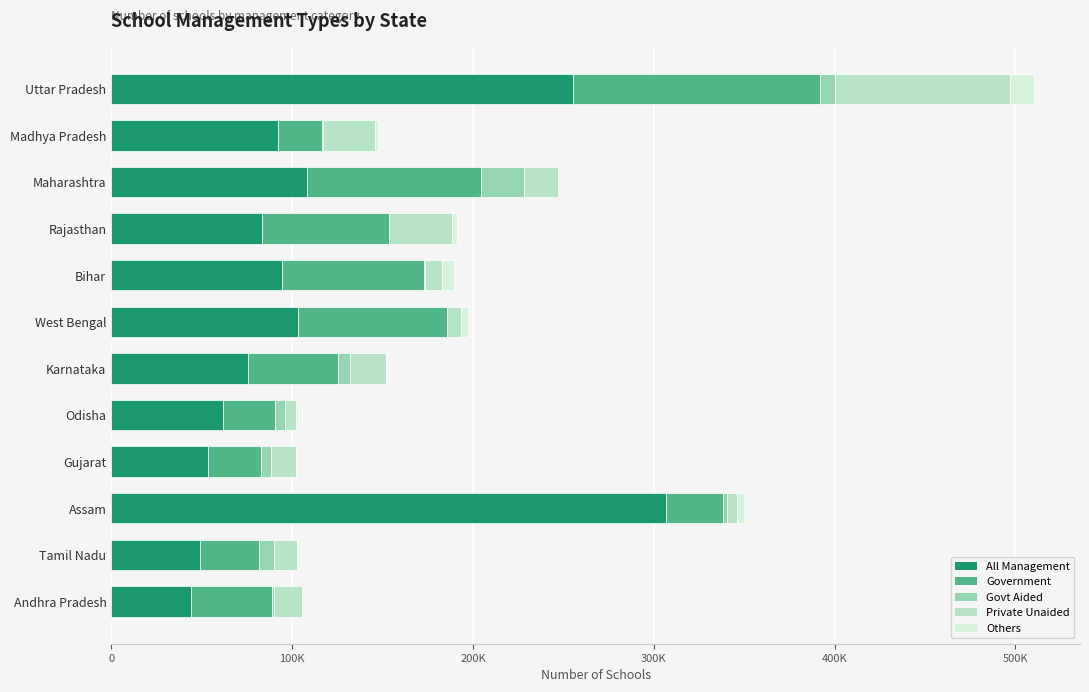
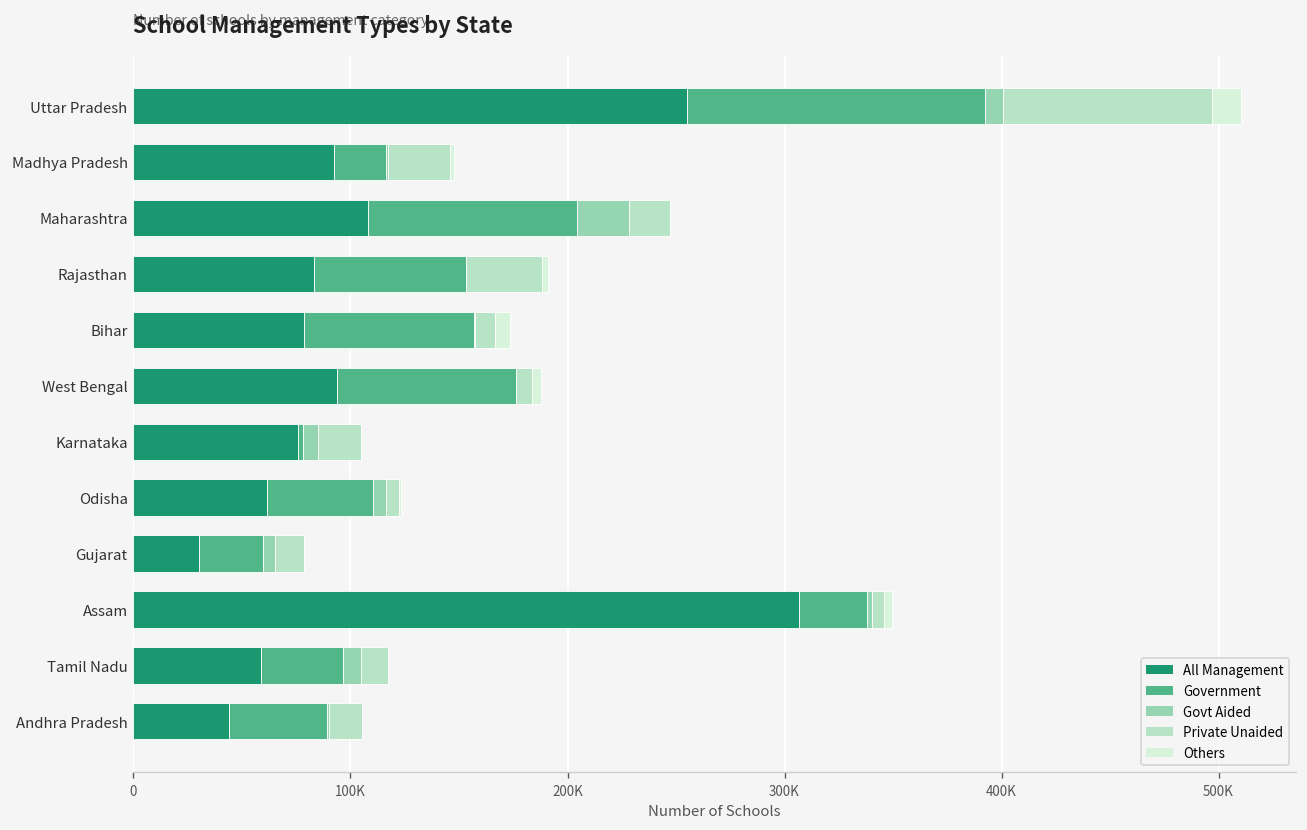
  {
    "All Management": {
      "Uttar Pradesh": 255000,
      "Madhya Pradesh": 92000,
      "Maharashtra": 108000,
      "Rajasthan": 83000,
-     "Bihar": 95000,
-     "West Bengal": 103000,
+     "Bihar": 79000,
+     "West Bengal": 94000,
      "Karnataka": 76000,
      "Odisha": 62000,
-     "Gujarat": 54000,
+     "Gujarat": 30000,
      "Assam": 307000,
-     "Tamil Nadu": 49000,
+     "Tamil Nadu": 59000,
      "Andhra Pradesh": 44000
    },
    "Government": {
      "Uttar Pradesh": 137000,
      "Madhya Pradesh": 24000,
      "Maharashtra": 96000,
      "Rajasthan": 70000,
      "Bihar": 78000,
      "West Bengal": 82000,
-     "Karnataka": 49000,
-     "Odisha": 29000,
+     "Karnataka": 2000,
+     "Odisha": 49000,
      "Gujarat": 29000,
      "Assam": 31000,
-     "Tamil Nadu": 32000,
+     "Tamil Nadu": 38000,
      "Andhra Pradesh": 45000
    }
  }
